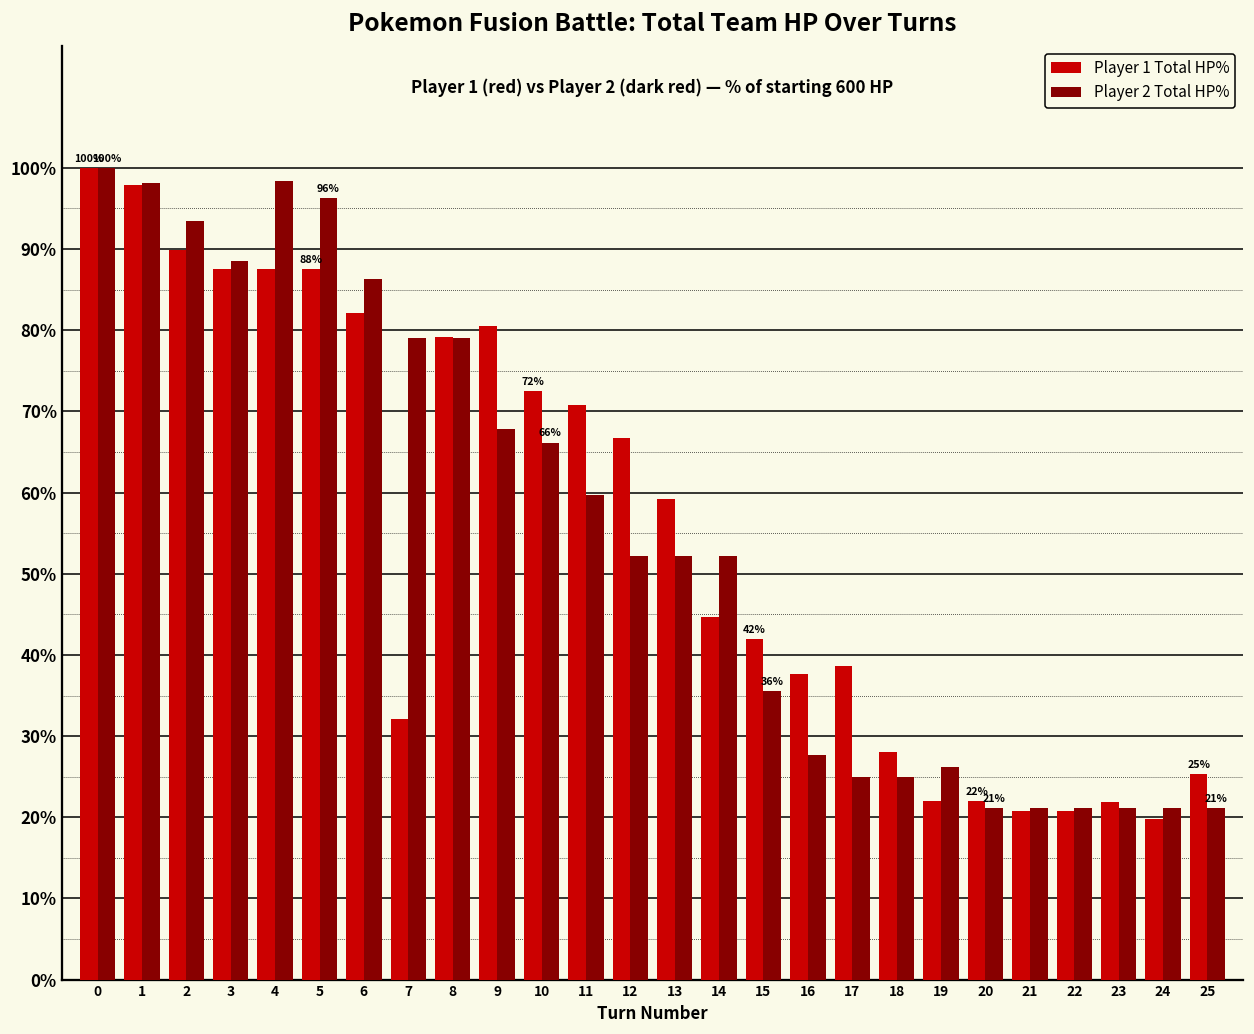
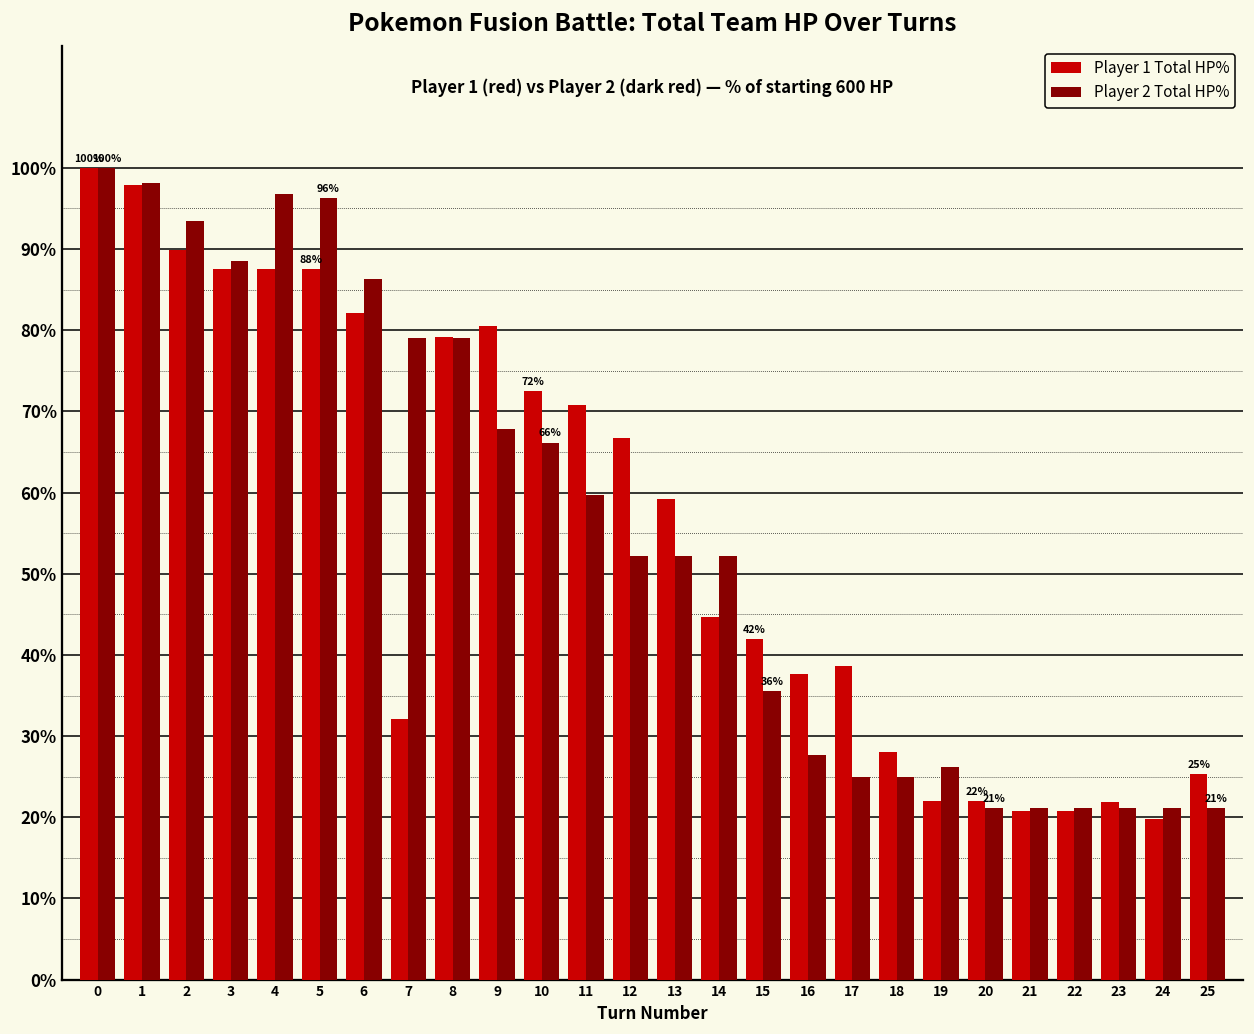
  {
    "Player 1 Total HP%": {
      "5": "88%",
      "10": "72%",
      "15": "42%",
      "20": "22%",
      "25": "25%"
    },
    "Player 2 Total HP%": {
      "1": "98%",
      "2": "94%",
      "3": "89%",
-     "4": "98%",
+     "4": "97%",
      "6": "86%",
      "7": "79%",
      "8": "79%",
      "9": "68%",
      "11": "60%",
      "12": "52%",
      "13": "52%",
      "14": "52%",
      "16": "28%",
      "17": "25%",
      "18": "25%",
      "19": "26%",
      "21": "21%",
      "22": "21%",
      "23": "21%",
      "24": "21%"
    }
  }
